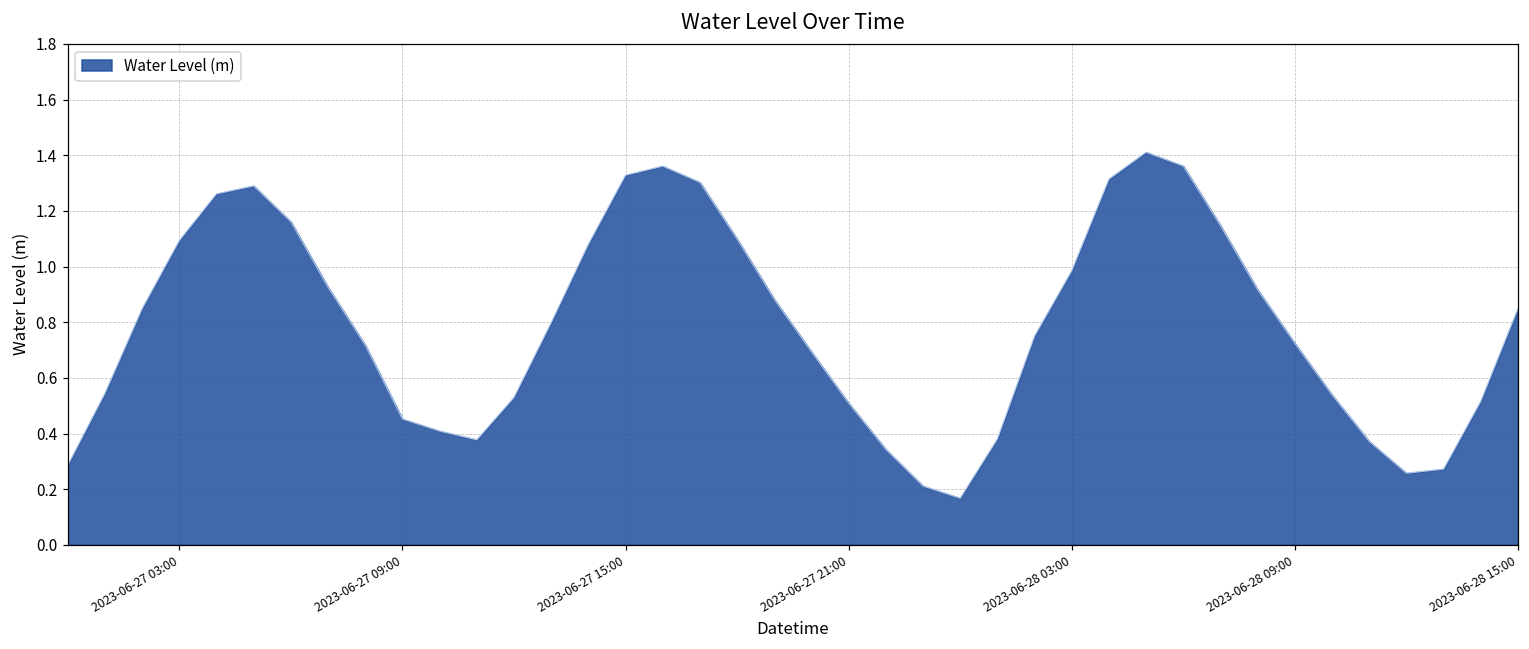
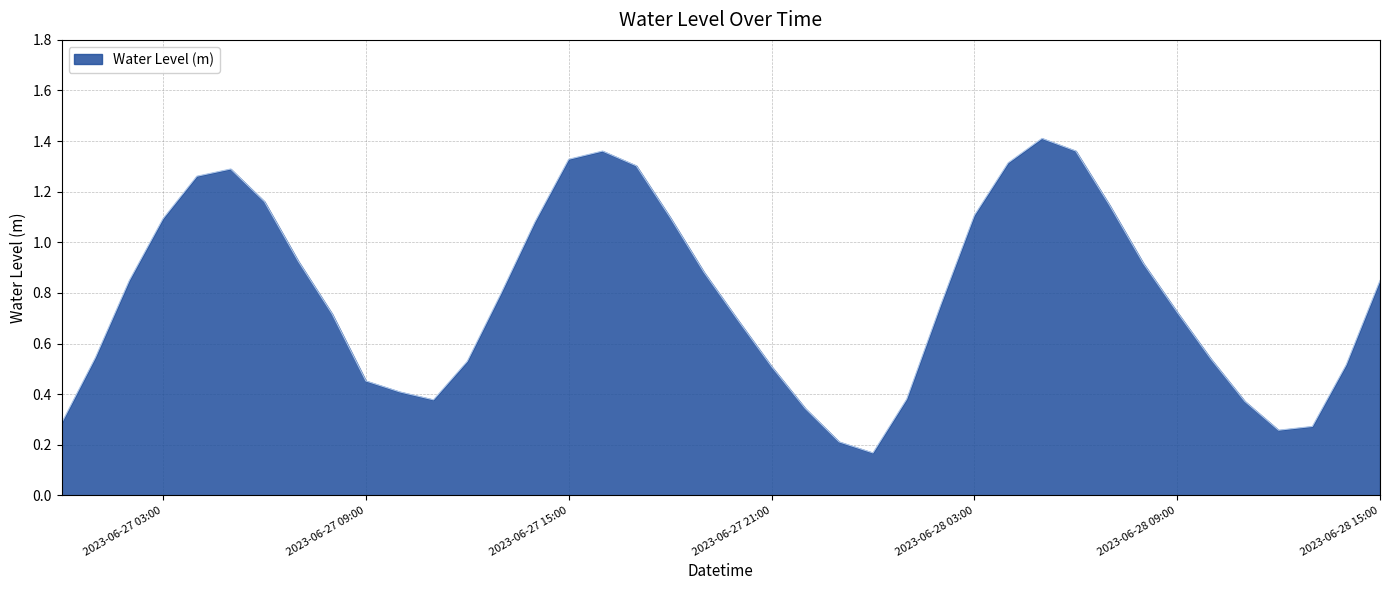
  {
    "2023-06-27 03:00": 1.09,
    "2023-06-27 09:00": 0.45,
    "2023-06-27 15:00": 1.33,
    "2023-06-27 21:00": 0.51,
-   "2023-06-28 03:00": 0.98,
+   "2023-06-28 03:00": 1.11,
    "2023-06-28 09:00": 0.72,
    "2023-06-28 15:00": 0.85
  }
